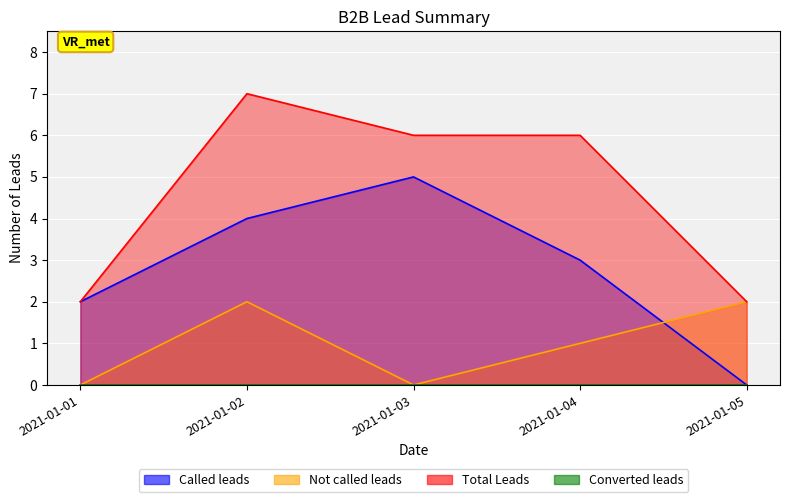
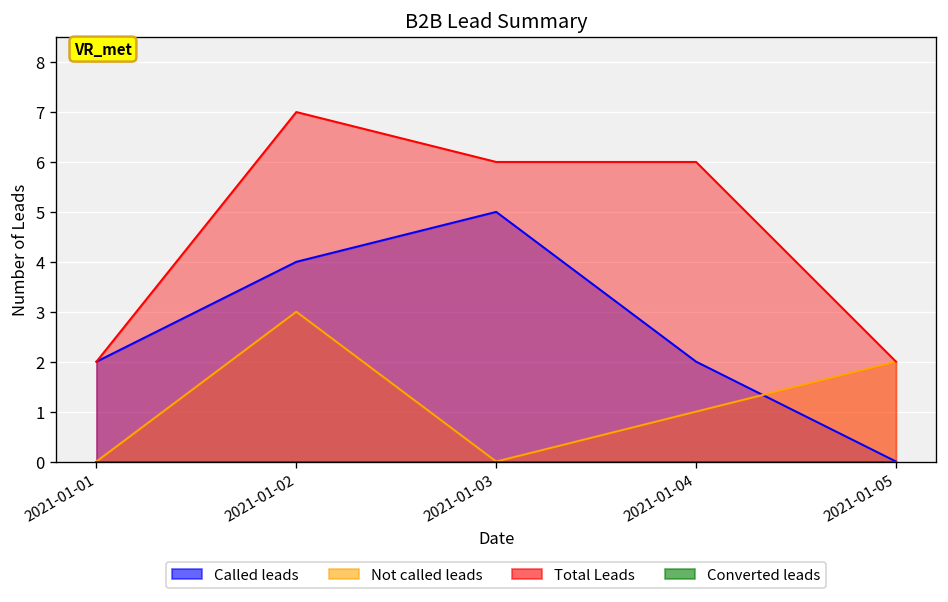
  {
    "Called leads": {
      "2021-01-02": 4,
      "2021-01-03": 5,
-     "2021-01-04": 3
+     "2021-01-04": 2
    },
    "Not called leads": {
-     "2021-01-02": 2,
+     "2021-01-02": 3,
      "2021-01-04": 1
    },
    "Total Leads": {
      "2021-01-02": 7,
      "2021-01-03": 6,
      "2021-01-04": 6
    },
    "Converted leads": {
      "2021-01-02": 0,
      "2021-01-04": 0
    }
  }
